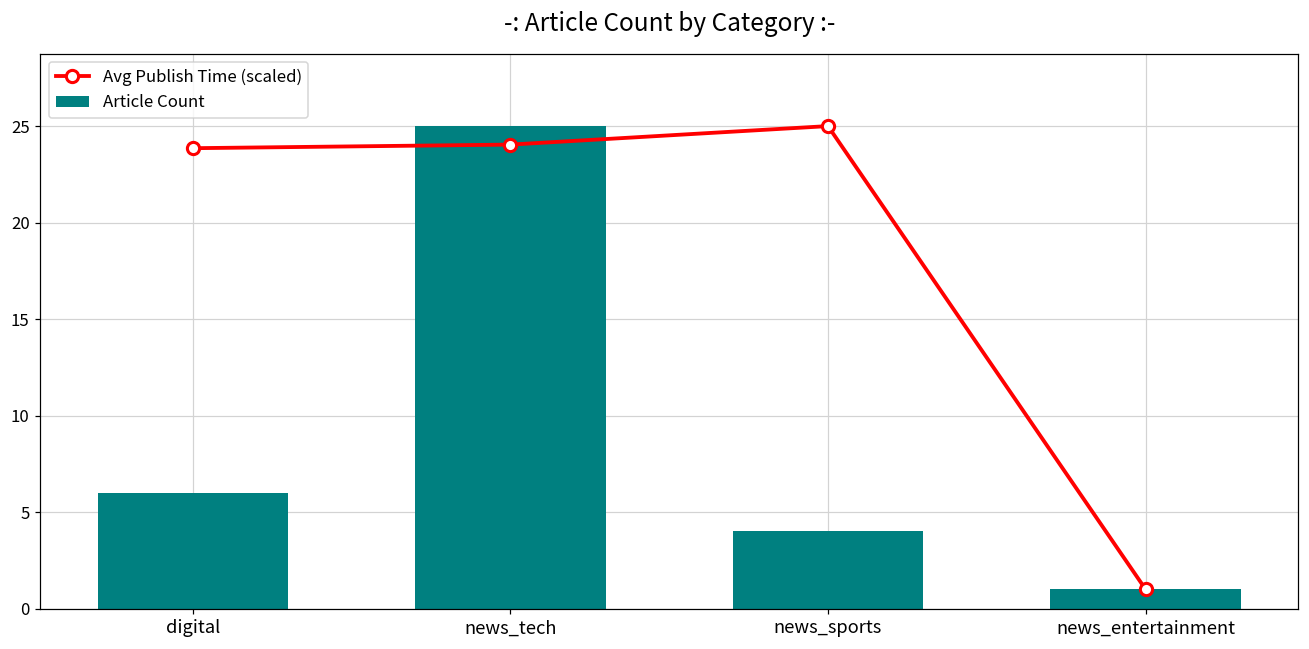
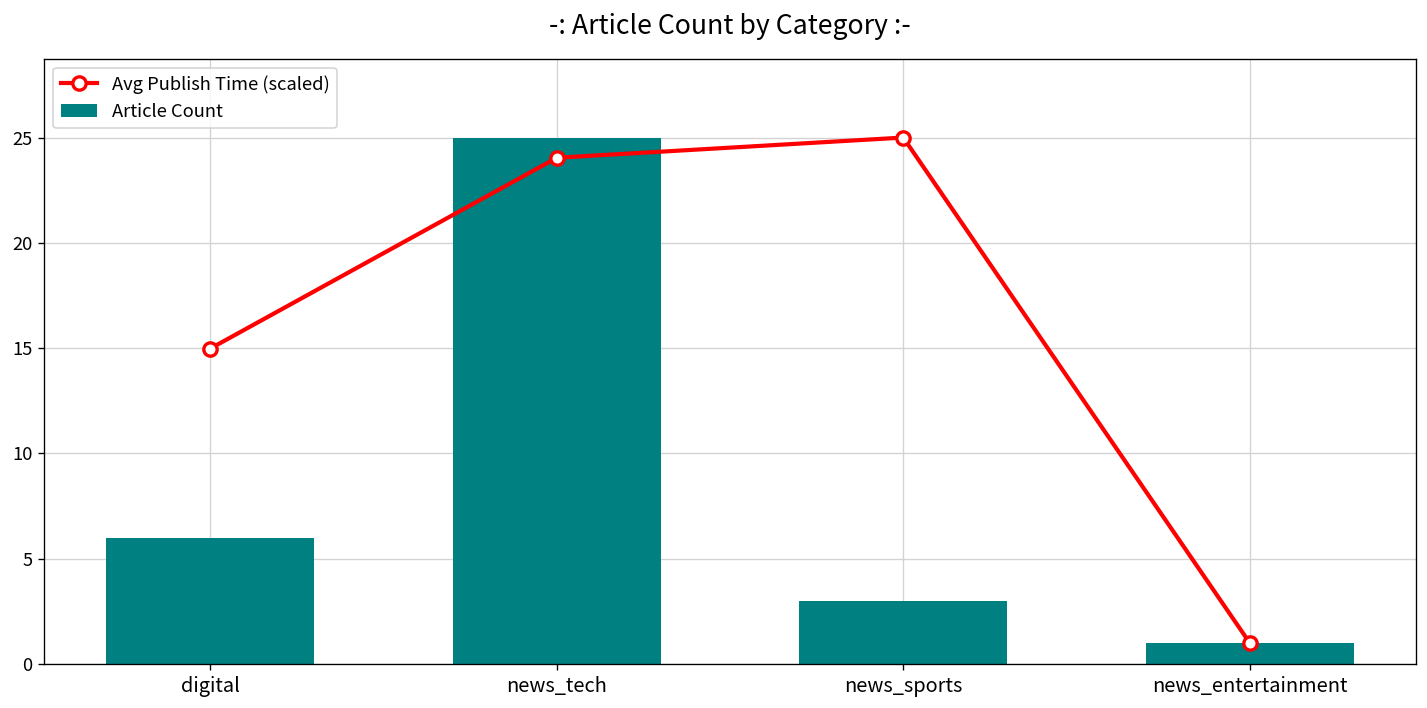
  {
    "Avg Publish Time (scaled)": {
-     "digital": 23.9,
+     "digital": 15.0,
      "news_tech": 24.0,
      "news_sports": 25.0,
      "news_entertainment": 1.0
    },
    "Article Count": {
      "digital": 6,
      "news_tech": 25,
-     "news_sports": 4,
+     "news_sports": 3,
      "news_entertainment": 1
    }
  }
